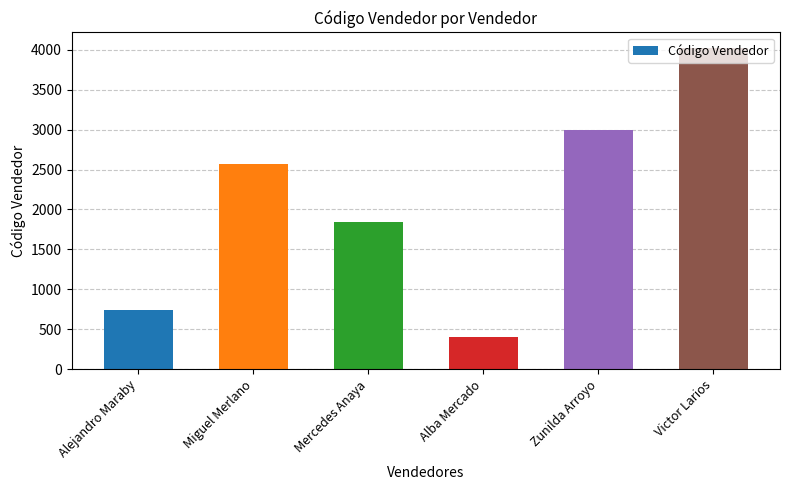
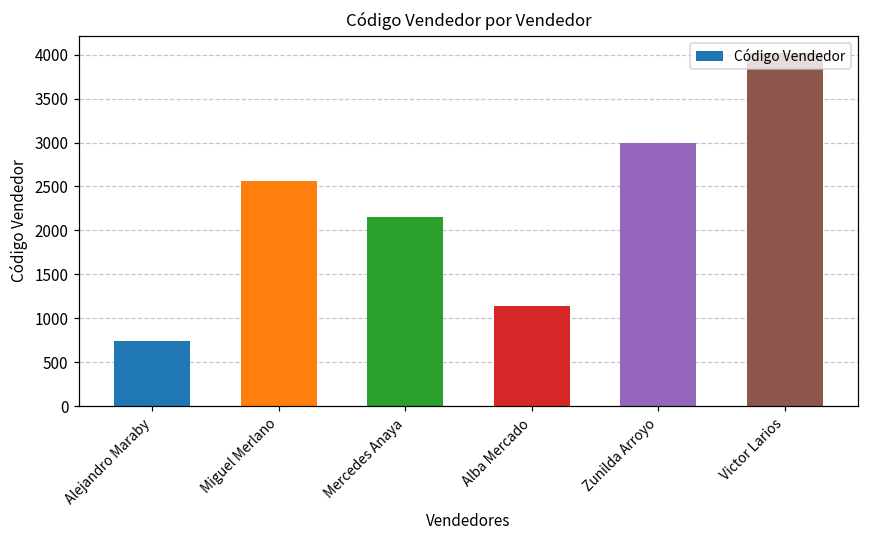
  {
    "Alejandro Maraby": 700,
    "Miguel Merlano": 2600,
-   "Mercedes Anaya": 1800,
-   "Alba Mercado": 400,
+   "Mercedes Anaya": 2200,
+   "Alba Mercado": 1100,
    "Zunilda Arroyo": 3000
  }
